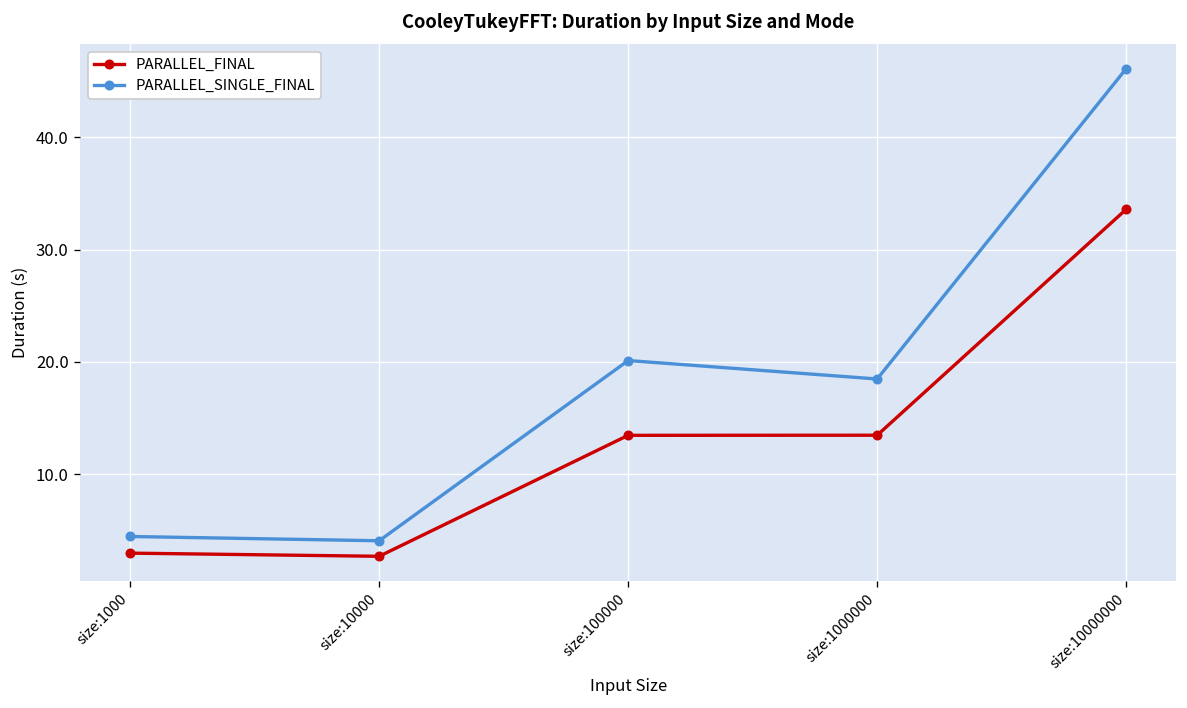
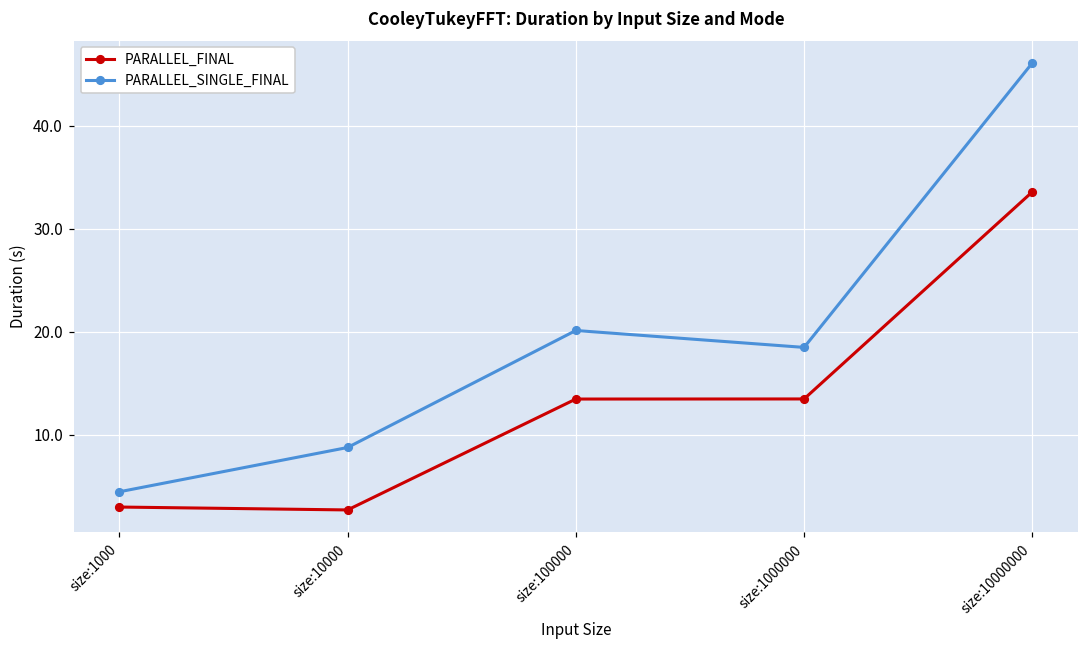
  {
    "PARALLEL_FINAL": {
      "size:1000": 3,
      "size:10000": 3,
      "size:100000": 13,
      "size:1000000": 13,
      "size:10000000": 34
    },
    "PARALLEL_SINGLE_FINAL": {
      "size:1000": 4,
-     "size:10000": 4,
+     "size:10000": 9,
      "size:100000": 20,
      "size:1000000": 18,
      "size:10000000": 46
    }
  }
